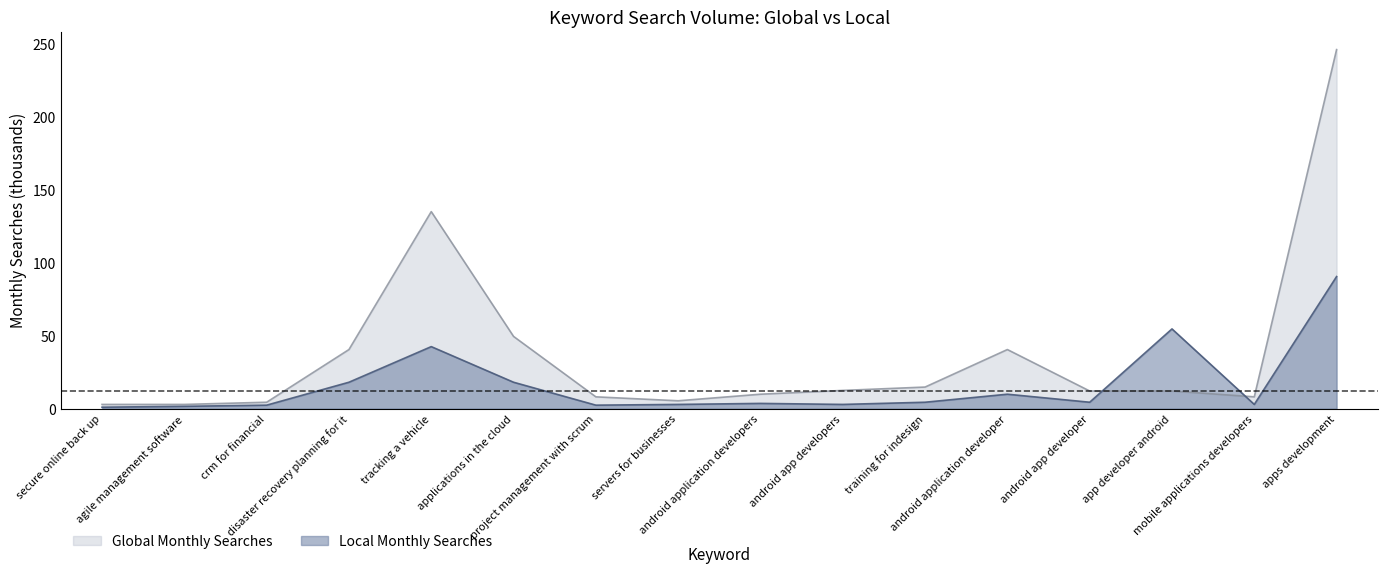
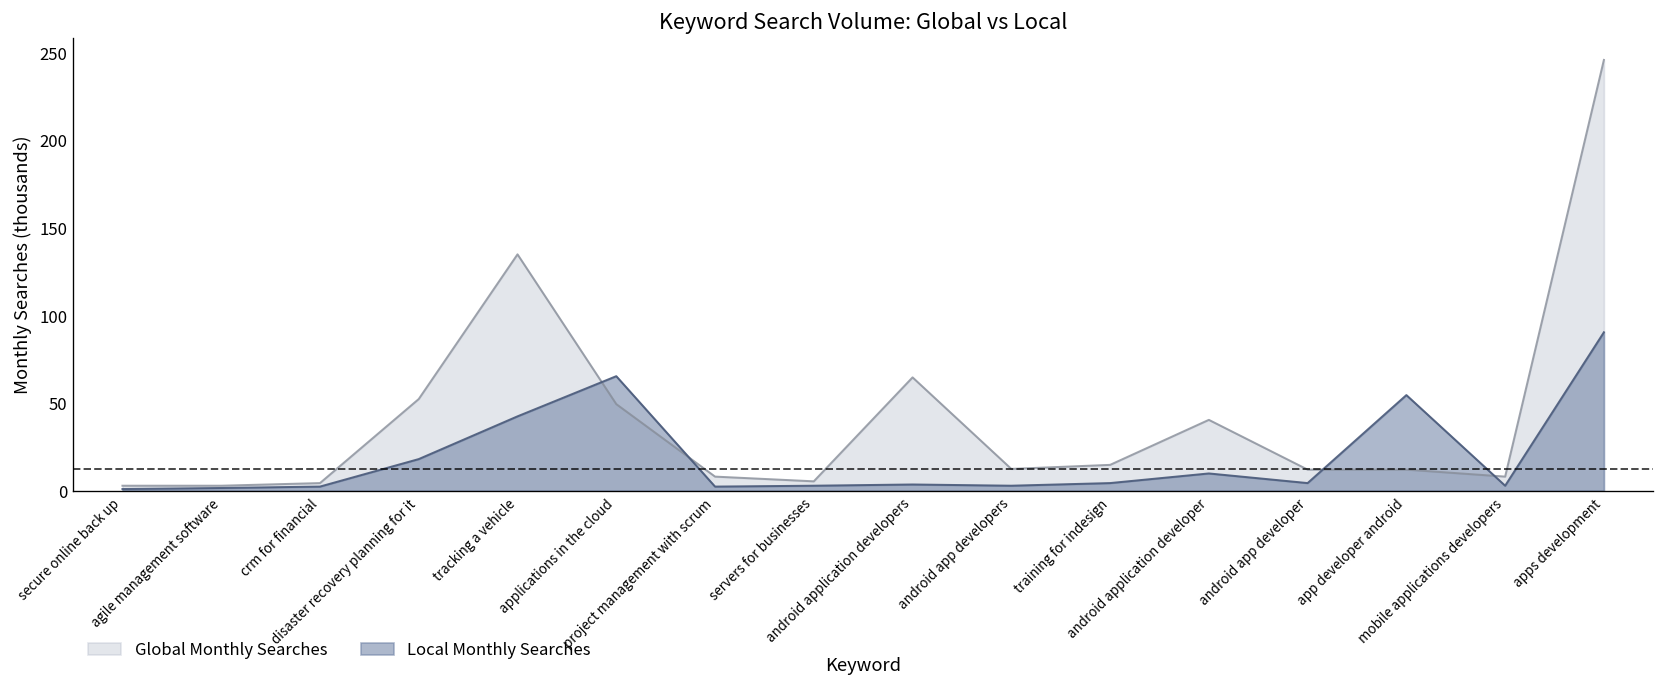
  {
    "Global Monthly Searches": {
      "secure online back up": 3,
      "crm for financial": 4,
-     "disaster recovery planning for it": 41,
+     "disaster recovery planning for it": 52,
      "tracking a vehicle": 135,
      "applications in the cloud": 50,
      "project management with scrum": 8,
      "servers for businesses": 5,
-     "android application developers": 10,
+     "android application developers": 65,
      "android app developers": 12,
      "training for indesign": 15,
      "android application developer": 41,
      "android app developer": 12,
      "app developer android": 12,
      "mobile applications developers": 8,
      "apps development": 246
    },
    "Local Monthly Searches": {
      "secure online back up": 1,
      "crm for financial": 2,
      "disaster recovery planning for it": 18,
      "tracking a vehicle": 43,
-     "applications in the cloud": 18,
+     "applications in the cloud": 65,
      "project management with scrum": 2,
      "servers for businesses": 3,
      "android application developers": 4,
      "android app developers": 3,
      "training for indesign": 4,
      "android application developer": 10,
      "android app developer": 4,
      "app developer android": 55,
      "mobile applications developers": 3,
      "apps development": 91
    }
  }
